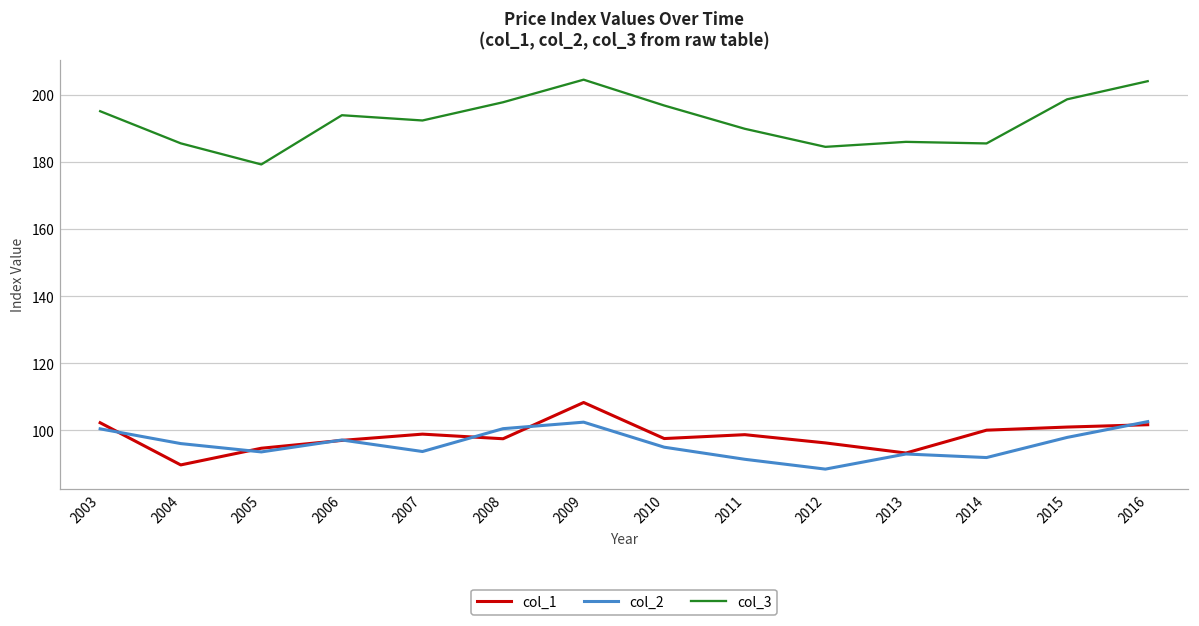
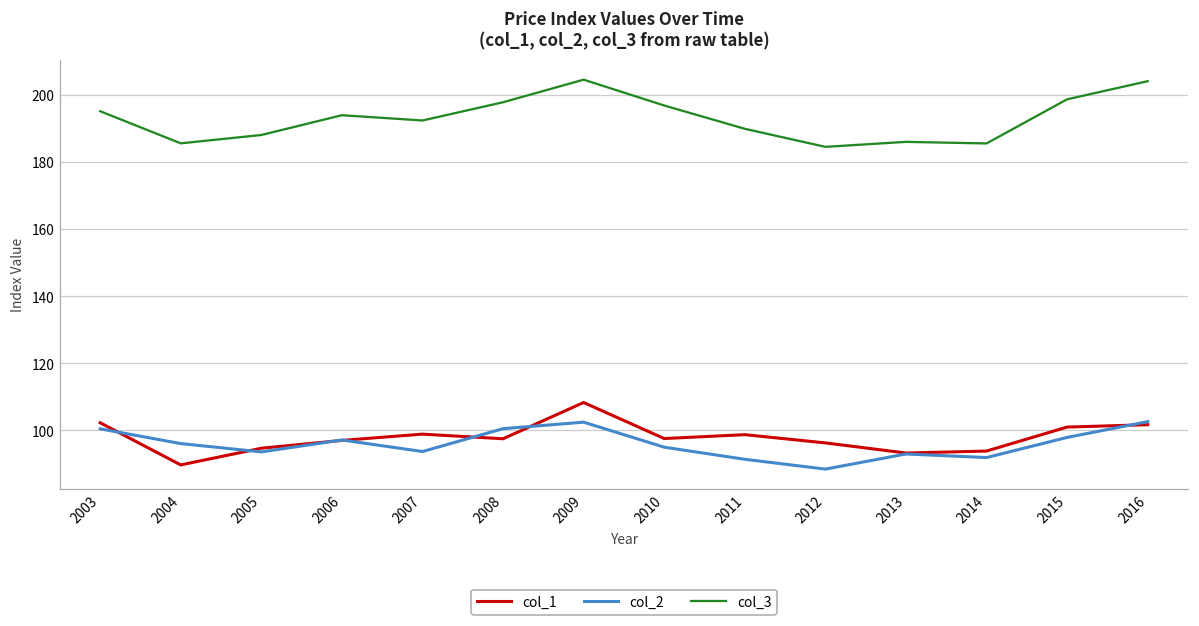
  {
    "col_1": {
      "2003": 102,
      "2004": 90,
      "2005": 95,
      "2007": 99,
      "2008": 97,
      "2009": 108,
      "2010": 97,
      "2011": 99,
      "2012": 96,
-     "2014": 100,
+     "2014": 94,
      "2015": 101,
      "2016": 102
    },
    "col_2": {
      "2003": 100,
      "2004": 96,
      "2005": 93,
      "2007": 94,
      "2008": 100,
      "2009": 102,
      "2010": 95,
      "2011": 91,
      "2012": 88,
      "2014": 92,
      "2015": 98,
      "2016": 103
    },
    "col_3": {
      "2003": 195,
      "2004": 186,
-     "2005": 179,
+     "2005": 188,
      "2006": 194,
      "2007": 192,
      "2008": 198,
      "2009": 205,
      "2010": 197,
      "2011": 190,
      "2012": 185,
      "2013": 186,
      "2014": 186,
      "2015": 199,
      "2016": 204
    }
  }
